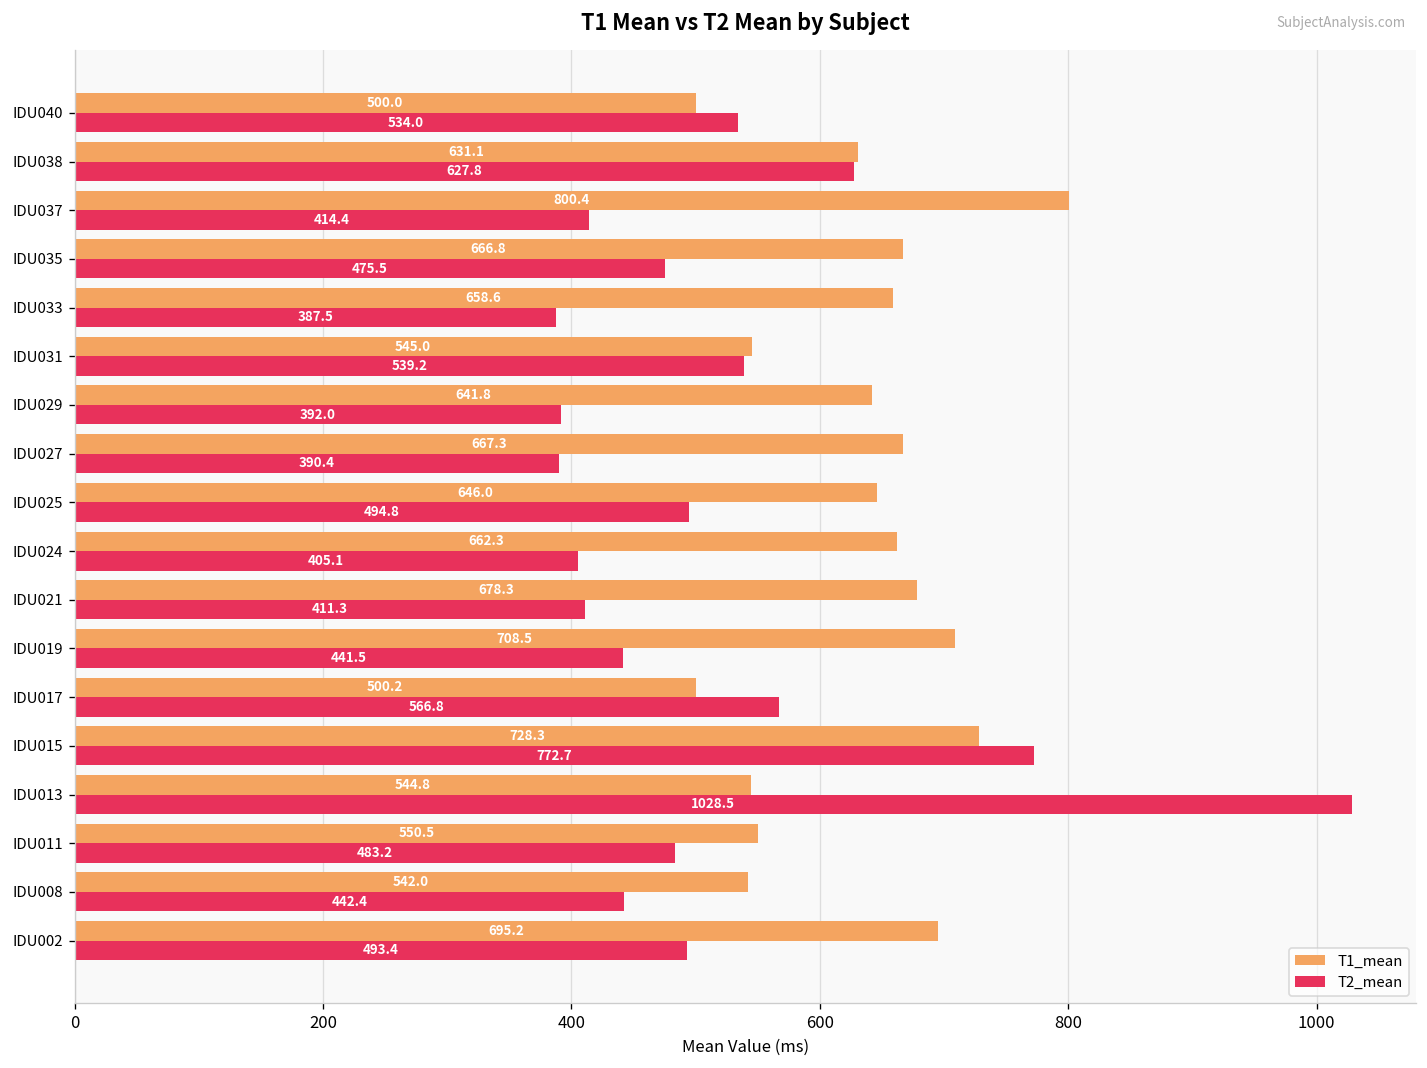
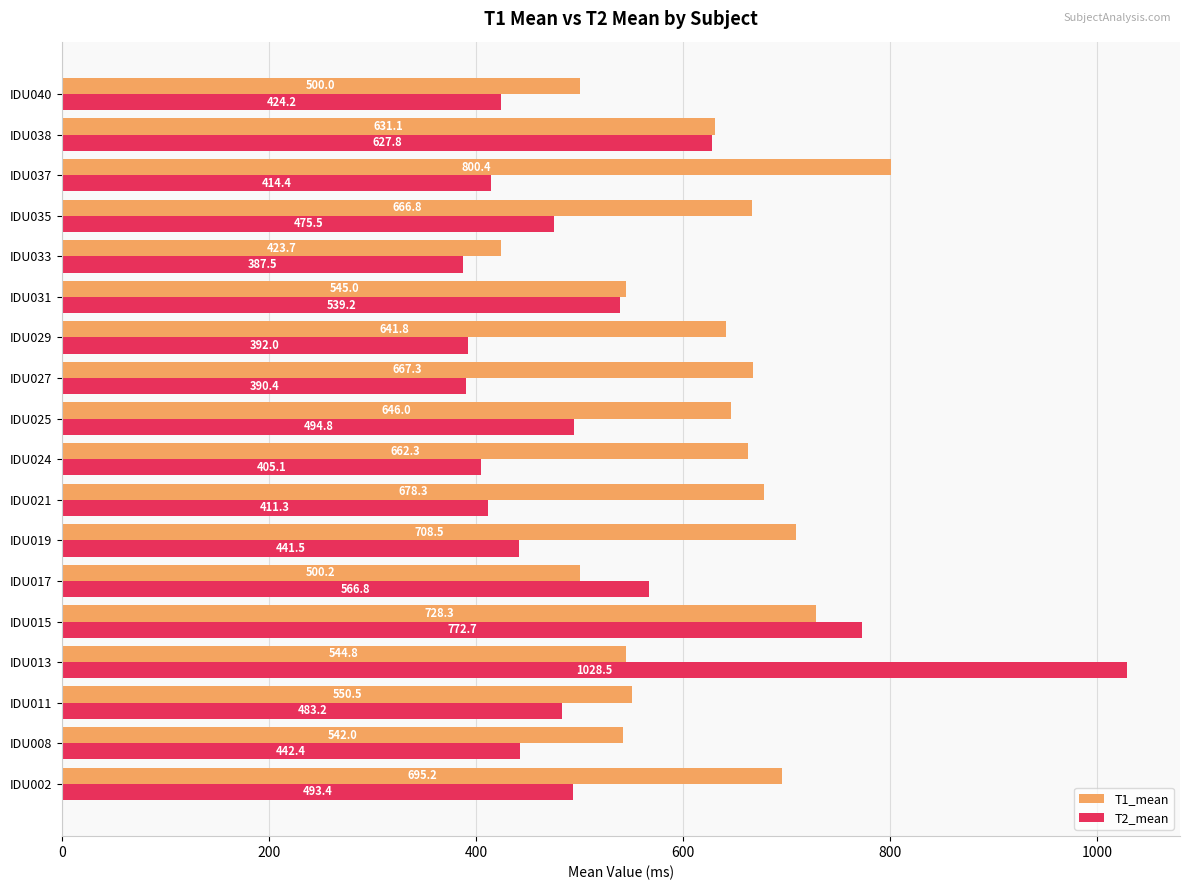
  {
    "T1_mean": {
      "IDU040": 500.0,
      "IDU038": 631.1,
      "IDU037": 800.4,
      "IDU035": 666.8,
-     "IDU033": 658.6,
+     "IDU033": 423.7,
      "IDU031": 545.0,
      "IDU029": 641.8,
      "IDU027": 667.3,
      "IDU025": 646.0,
      "IDU024": 662.3,
      "IDU021": 678.3,
      "IDU019": 708.5,
      "IDU017": 500.2,
      "IDU015": 728.3,
      "IDU013": 544.8,
      "IDU011": 550.5,
      "IDU008": 542.0,
      "IDU002": 695.2
    },
    "T2_mean": {
-     "IDU040": 534.0,
+     "IDU040": 424.2,
      "IDU038": 627.8,
      "IDU037": 414.4,
      "IDU035": 475.5,
      "IDU033": 387.5,
      "IDU031": 539.2,
      "IDU029": 392.0,
      "IDU027": 390.4,
      "IDU025": 494.8,
      "IDU024": 405.1,
      "IDU021": 411.3,
      "IDU019": 441.5,
      "IDU017": 566.8,
      "IDU015": 772.7,
      "IDU013": 1028.5,
      "IDU011": 483.2,
      "IDU008": 442.4,
      "IDU002": 493.4
    }
  }
